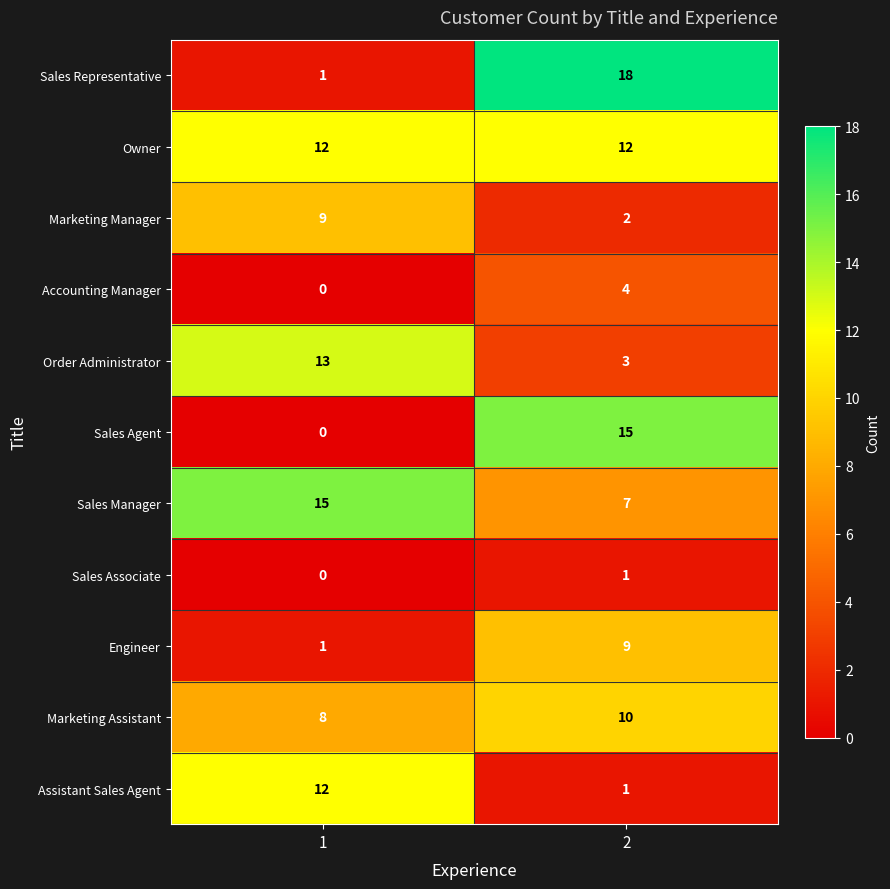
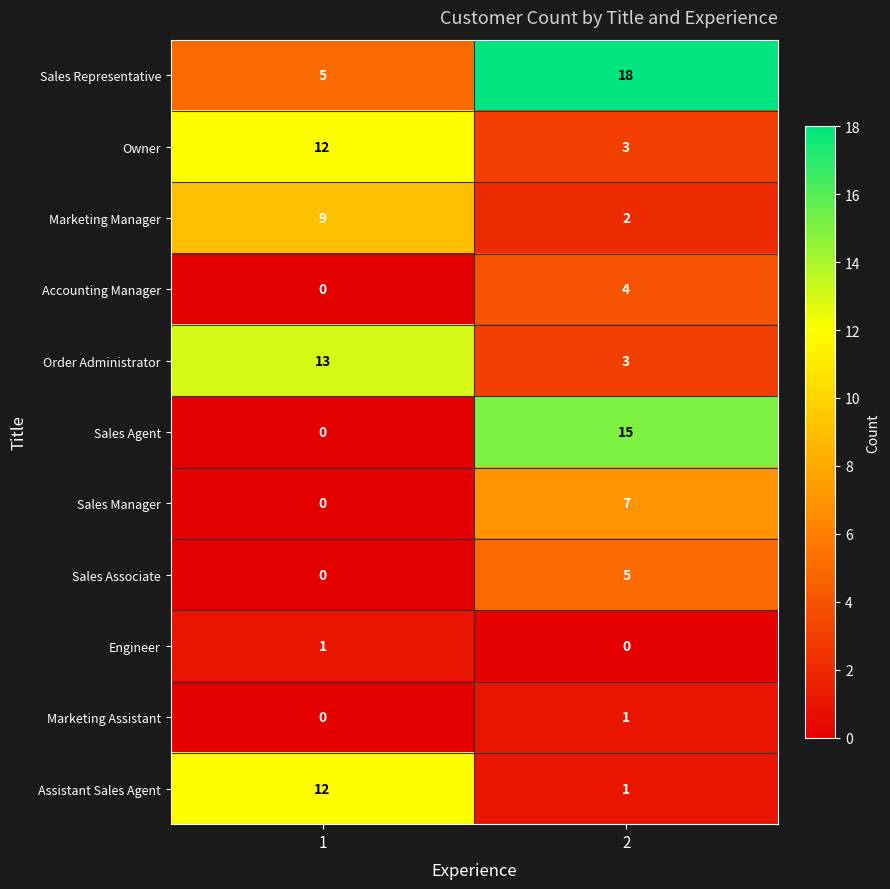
  {
    "Sales Representative": {
-     "1": 1,
+     "1": 5,
      "2": 18
    },
    "Owner": {
      "1": 12,
-     "2": 12
+     "2": 3
    },
    "Marketing Manager": {
      "1": 9,
      "2": 2
    },
    "Accounting Manager": {
      "1": 0,
      "2": 4
    },
    "Order Administrator": {
      "1": 13,
      "2": 3
    },
    "Sales Agent": {
      "1": 0,
      "2": 15
    },
    "Sales Manager": {
-     "1": 15,
+     "1": 0,
      "2": 7
    },
    "Sales Associate": {
      "1": 0,
-     "2": 1
+     "2": 5
    },
    "Engineer": {
      "1": 1,
-     "2": 9
+     "2": 0
    },
    "Marketing Assistant": {
-     "1": 8,
-     "2": 10
+     "1": 0,
+     "2": 1
    },
    "Assistant Sales Agent": {
      "1": 12,
      "2": 1
    }
  }
